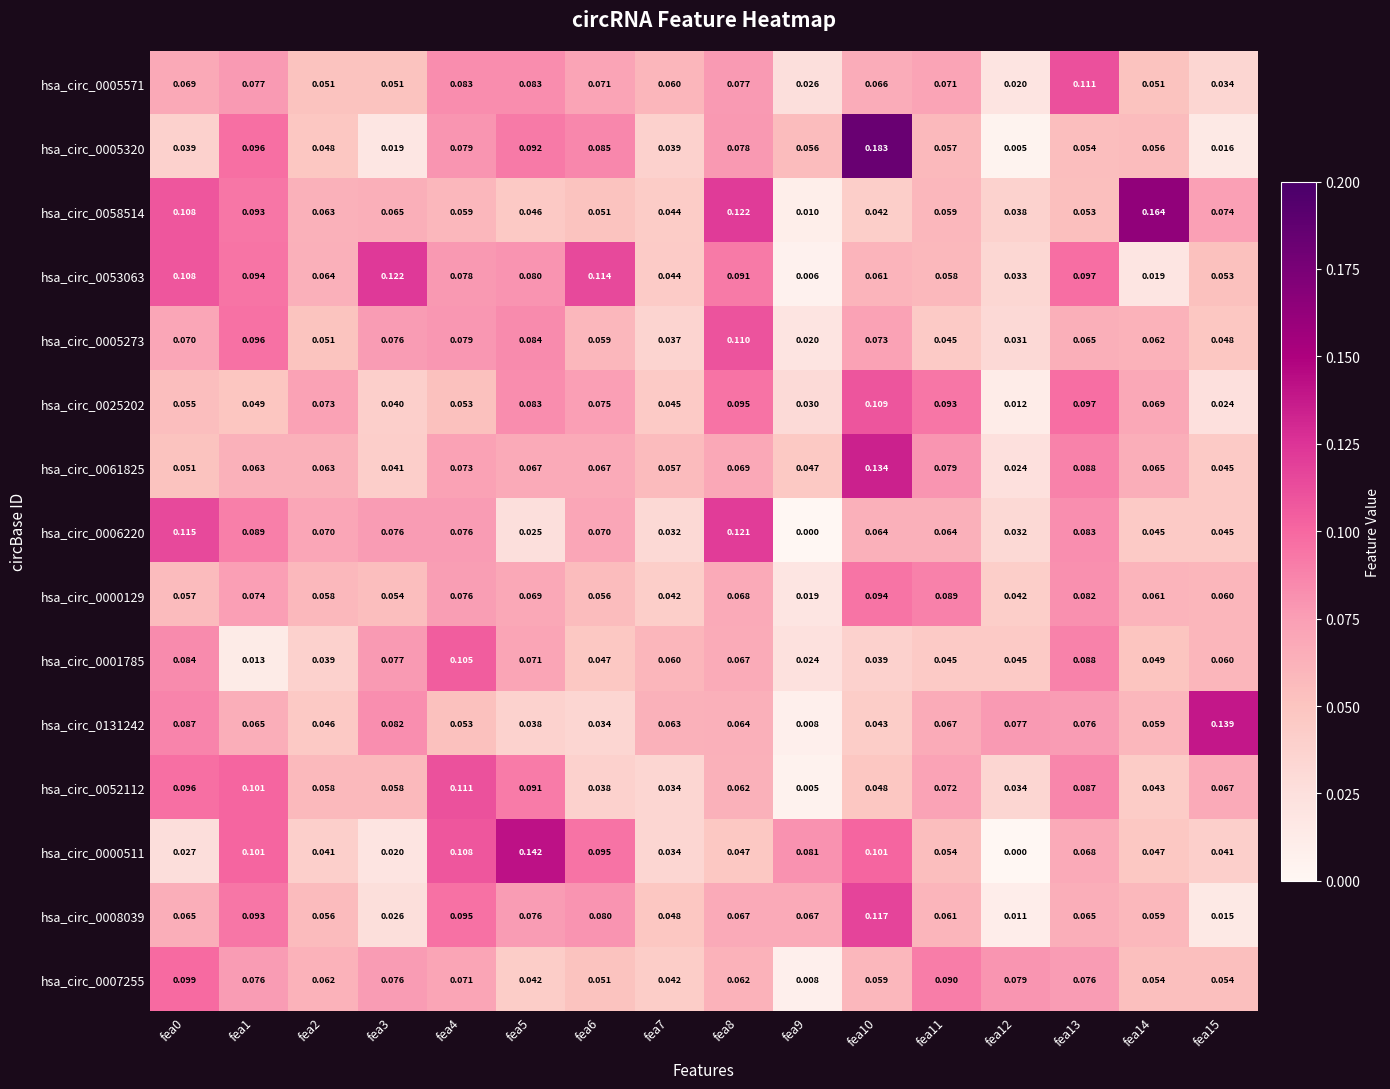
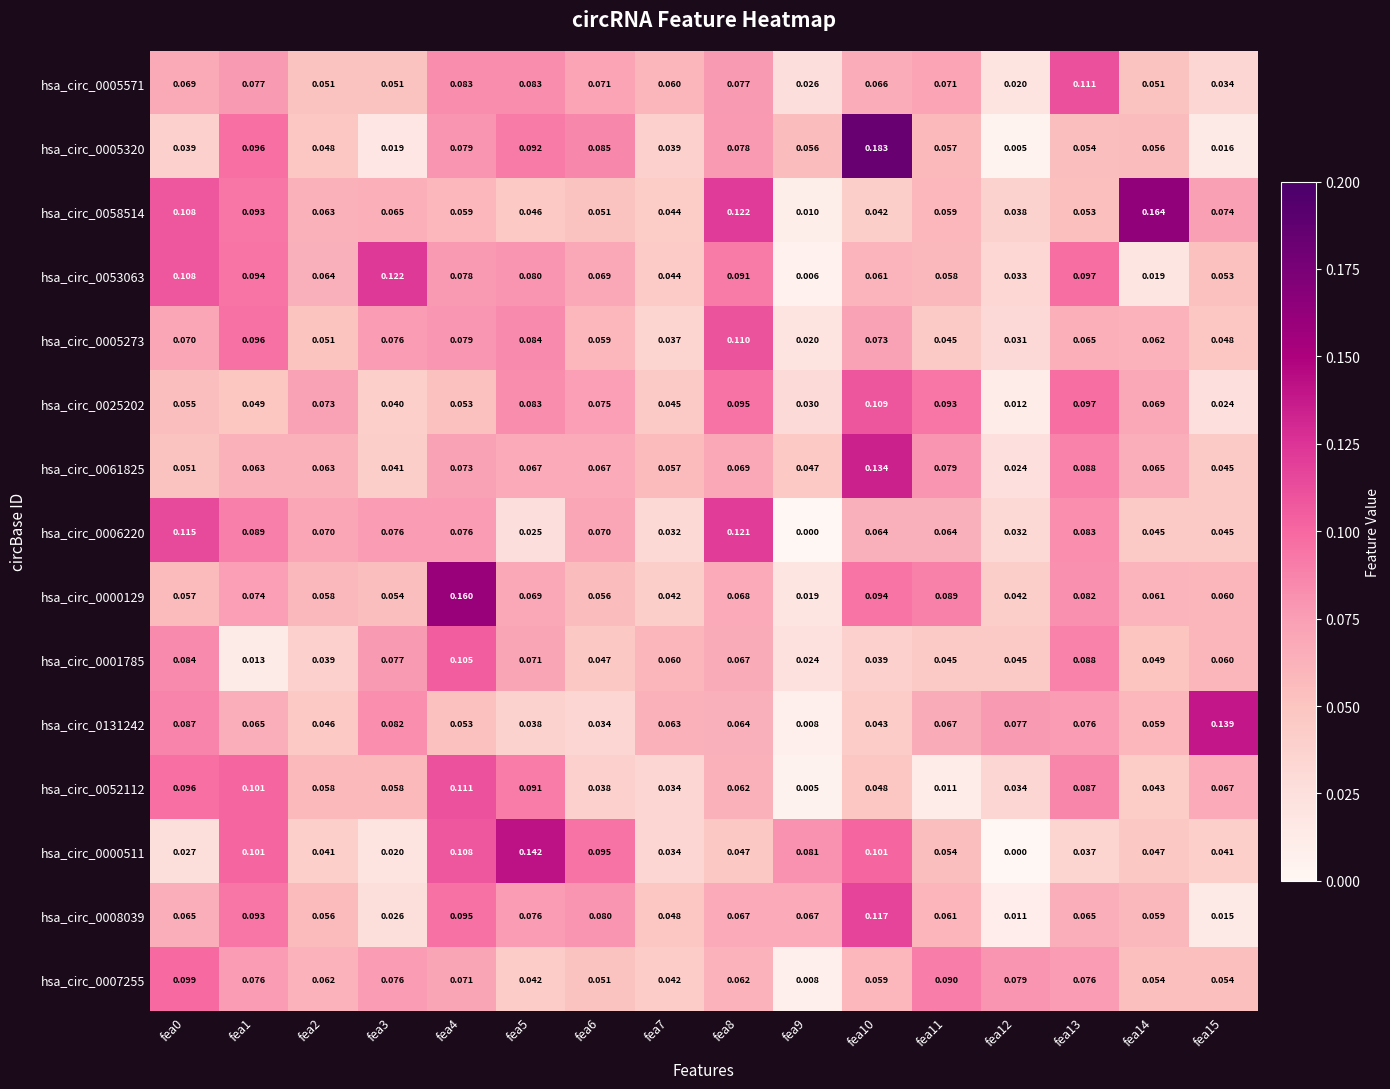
  {
    "hsa_circ_0053063": {
      "fea0": 0.108,
      "fea1": 0.094,
      "fea2": 0.064,
      "fea3": 0.122,
      "fea4": 0.078,
      "fea5": 0.080,
-     "fea6": 0.114,
+     "fea6": 0.069,
      "fea7": 0.044,
      "fea8": 0.091,
      "fea9": 0.006,
      "fea10": 0.061,
      "fea11": 0.058,
      "fea12": 0.033,
      "fea13": 0.097,
      "fea14": 0.019,
      "fea15": 0.053
    },
    "hsa_circ_0000129": {
      "fea0": 0.057,
      "fea1": 0.074,
      "fea2": 0.058,
      "fea3": 0.054,
-     "fea4": 0.076,
+     "fea4": 0.160,
      "fea5": 0.069,
      "fea6": 0.056,
      "fea7": 0.042,
      "fea8": 0.068,
      "fea9": 0.019,
      "fea10": 0.094,
      "fea11": 0.089,
      "fea12": 0.042,
      "fea13": 0.082,
      "fea14": 0.061,
      "fea15": 0.060
    },
    "hsa_circ_0052112": {
      "fea0": 0.096,
      "fea1": 0.101,
      "fea2": 0.058,
      "fea3": 0.058,
      "fea4": 0.111,
      "fea5": 0.091,
      "fea6": 0.038,
      "fea7": 0.034,
      "fea8": 0.062,
      "fea9": 0.005,
      "fea10": 0.048,
-     "fea11": 0.072,
+     "fea11": 0.011,
      "fea12": 0.034,
      "fea13": 0.087,
      "fea14": 0.043,
      "fea15": 0.067
    },
    "hsa_circ_0000511": {
      "fea0": 0.027,
      "fea1": 0.101,
      "fea2": 0.041,
      "fea3": 0.020,
      "fea4": 0.108,
      "fea5": 0.142,
      "fea6": 0.095,
      "fea7": 0.034,
      "fea8": 0.047,
      "fea9": 0.081,
      "fea10": 0.101,
      "fea11": 0.054,
      "fea12": 0.000,
-     "fea13": 0.068,
+     "fea13": 0.037,
      "fea14": 0.047,
      "fea15": 0.041
    }
  }
